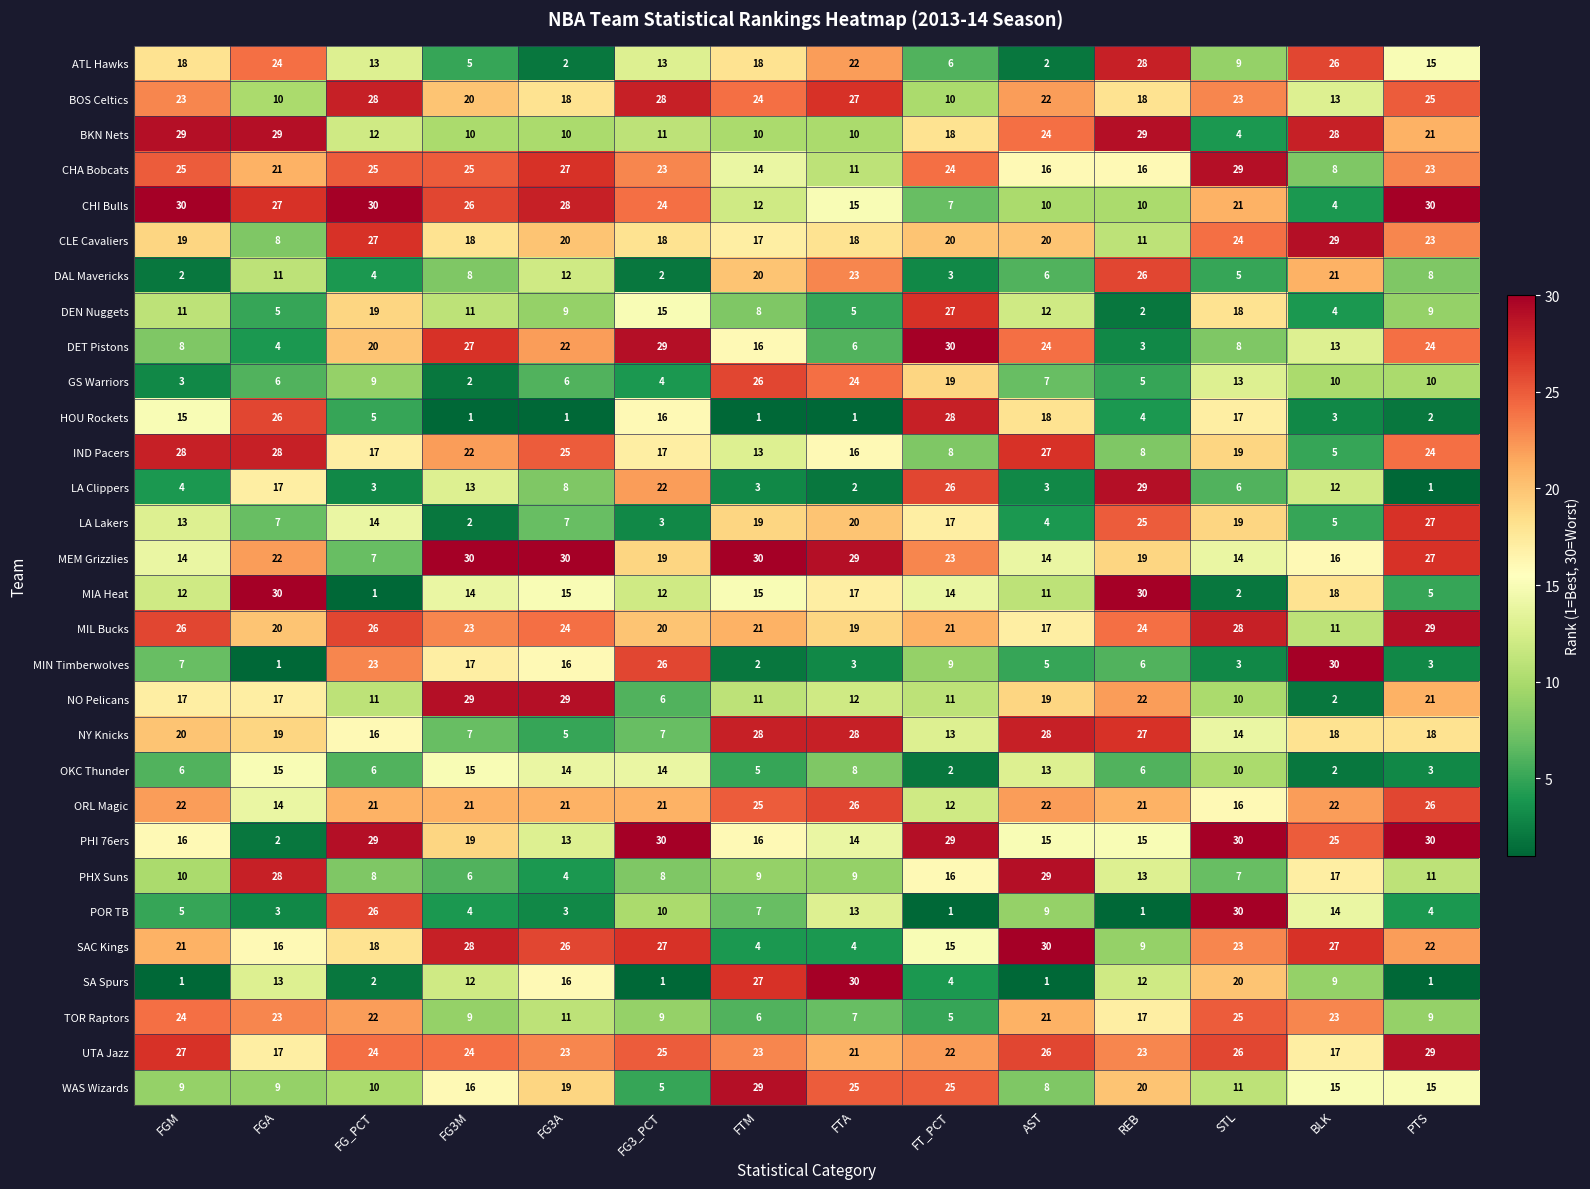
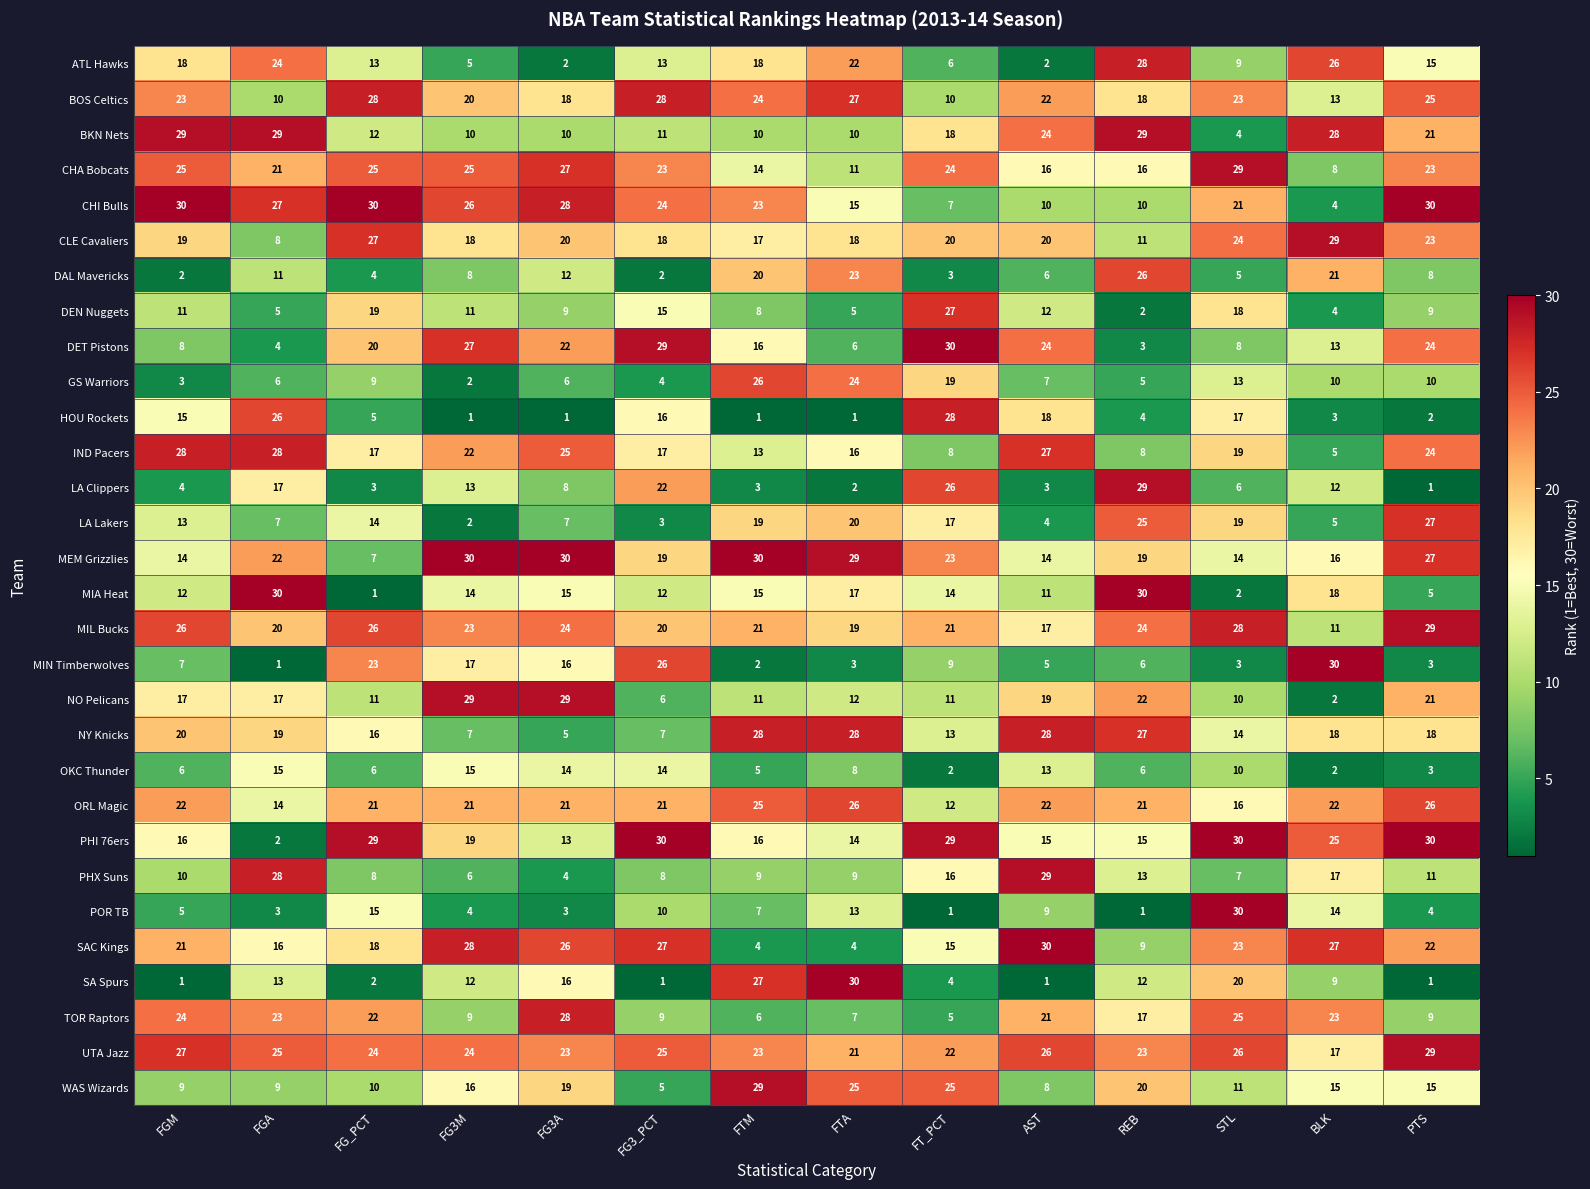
  {
    "CHI Bulls": {
      "FGM": 30,
      "FGA": 27,
      "FG_PCT": 30,
      "FG3M": 26,
      "FG3A": 28,
      "FG3_PCT": 24,
-     "FTM": 12,
+     "FTM": 23,
      "FTA": 15,
      "FT_PCT": 7,
      "AST": 10,
      "REB": 10,
      "STL": 21,
      "BLK": 4,
      "PTS": 30
    },
    "POR TB": {
      "FGM": 5,
      "FGA": 3,
-     "FG_PCT": 26,
+     "FG_PCT": 15,
      "FG3M": 4,
      "FG3A": 3,
      "FG3_PCT": 10,
      "FTM": 7,
      "FTA": 13,
      "FT_PCT": 1,
      "AST": 9,
      "REB": 1,
      "STL": 30,
      "BLK": 14,
      "PTS": 4
    },
    "TOR Raptors": {
      "FGM": 24,
      "FGA": 23,
      "FG_PCT": 22,
      "FG3M": 9,
-     "FG3A": 11,
+     "FG3A": 28,
      "FG3_PCT": 9,
      "FTM": 6,
      "FTA": 7,
      "FT_PCT": 5,
      "AST": 21,
      "REB": 17,
      "STL": 25,
      "BLK": 23,
      "PTS": 9
    },
    "UTA Jazz": {
      "FGM": 27,
-     "FGA": 17,
+     "FGA": 25,
      "FG_PCT": 24,
      "FG3M": 24,
      "FG3A": 23,
      "FG3_PCT": 25,
      "FTM": 23,
      "FTA": 21,
      "FT_PCT": 22,
      "AST": 26,
      "REB": 23,
      "STL": 26,
      "BLK": 17,
      "PTS": 29
    }
  }
